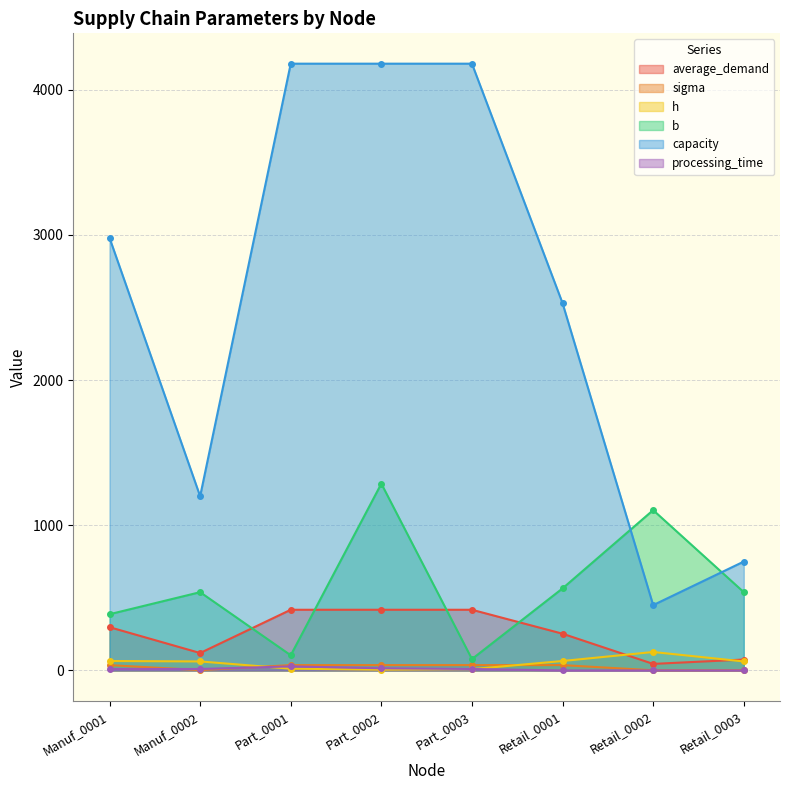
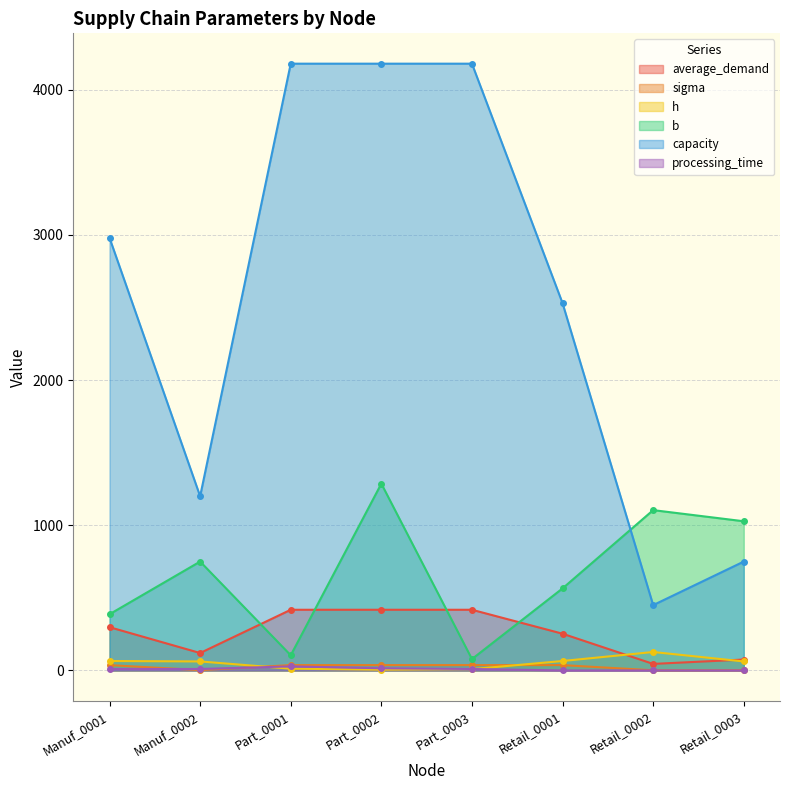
  {
    "b": {
      "Manuf_0001": 390,
-     "Manuf_0002": 540,
+     "Manuf_0002": 750,
      "Part_0001": 100,
      "Part_0002": 1290,
      "Part_0003": 80,
      "Retail_0001": 570,
      "Retail_0002": 1100,
-     "Retail_0003": 540
+     "Retail_0003": 1030
    },
    "capacity": {
      "Manuf_0001": 2980,
      "Manuf_0002": 1200,
      "Part_0001": 4180,
      "Part_0002": 4180,
      "Part_0003": 4180,
      "Retail_0001": 2530,
      "Retail_0002": 450,
      "Retail_0003": 750
    },
    "processing_time": {
      "Manuf_0001": 10,
      "Retail_0001": 0
    }
  }
